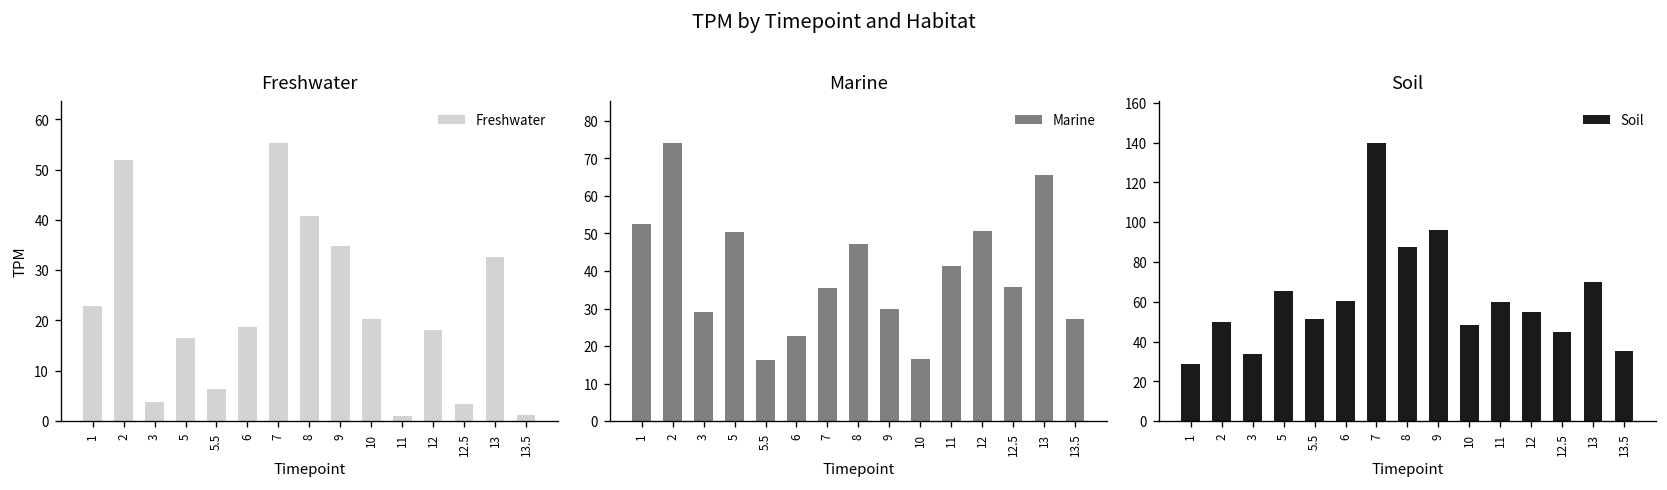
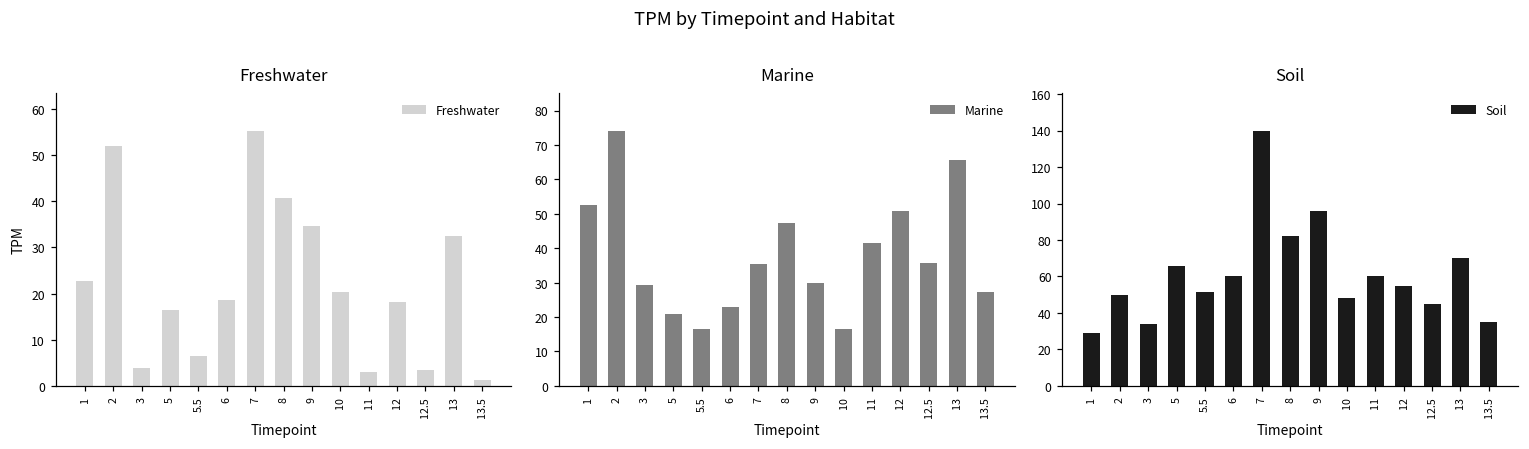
  {
    "Freshwater": {
      "1": 23,
      "2": 52,
      "3": 4,
      "5": 16,
      "5.5": 6,
      "6": 19,
      "7": 55,
      "8": 41,
      "9": 35,
      "10": 20,
-     "11": 1,
+     "11": 3,
      "12": 18,
      "12.5": 3,
      "13": 33,
      "13.5": 1
    },
    "Marine": {
      "1": 53,
      "2": 74,
      "3": 29,
-     "5": 50,
+     "5": 21,
      "5.5": 16,
      "6": 23,
      "7": 35,
      "8": 47,
      "9": 30,
      "10": 17,
      "11": 41,
      "12": 51,
      "12.5": 36,
      "13": 66,
      "13.5": 27
    },
    "Soil": {
      "1": 29,
      "2": 50,
      "3": 34,
      "5": 66,
      "5.5": 51,
      "6": 60,
      "7": 140,
-     "8": 87,
+     "8": 82,
      "9": 96,
      "10": 48,
      "11": 60,
      "12": 55,
      "12.5": 45,
      "13": 70,
      "13.5": 35
    }
  }
